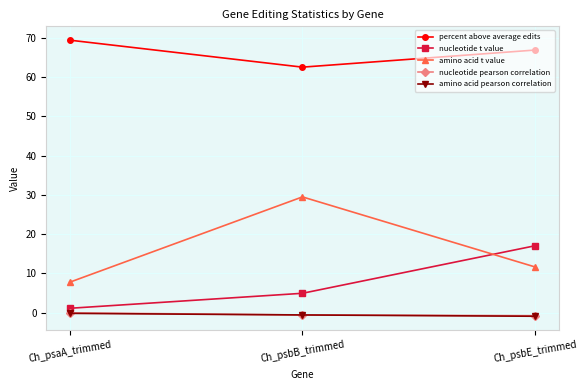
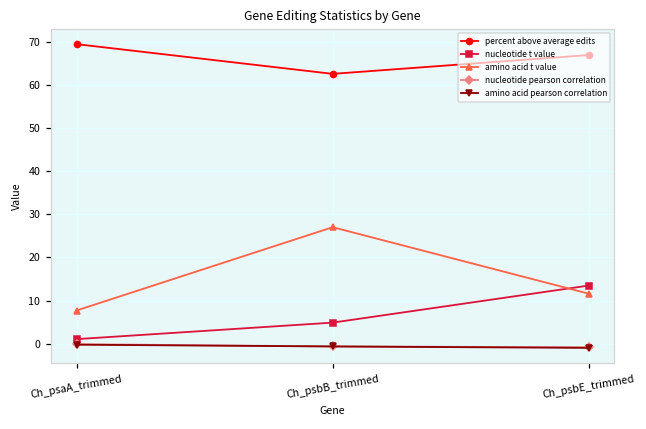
  {
    "percent above average edits": {
      "Ch_psaA_trimmed": 69,
      "Ch_psbB_trimmed": 63
    },
    "nucleotide t value": {
      "Ch_psaA_trimmed": 1,
      "Ch_psbB_trimmed": 5,
-     "Ch_psbE_trimmed": 17
+     "Ch_psbE_trimmed": 13
    },
    "amino acid t value": {
      "Ch_psaA_trimmed": 8,
-     "Ch_psbB_trimmed": 29,
+     "Ch_psbB_trimmed": 27,
      "Ch_psbE_trimmed": 12
    },
    "amino acid pearson correlation": {
      "Ch_psaA_trimmed": 0,
      "Ch_psbB_trimmed": -1,
      "Ch_psbE_trimmed": -1
    }
  }
